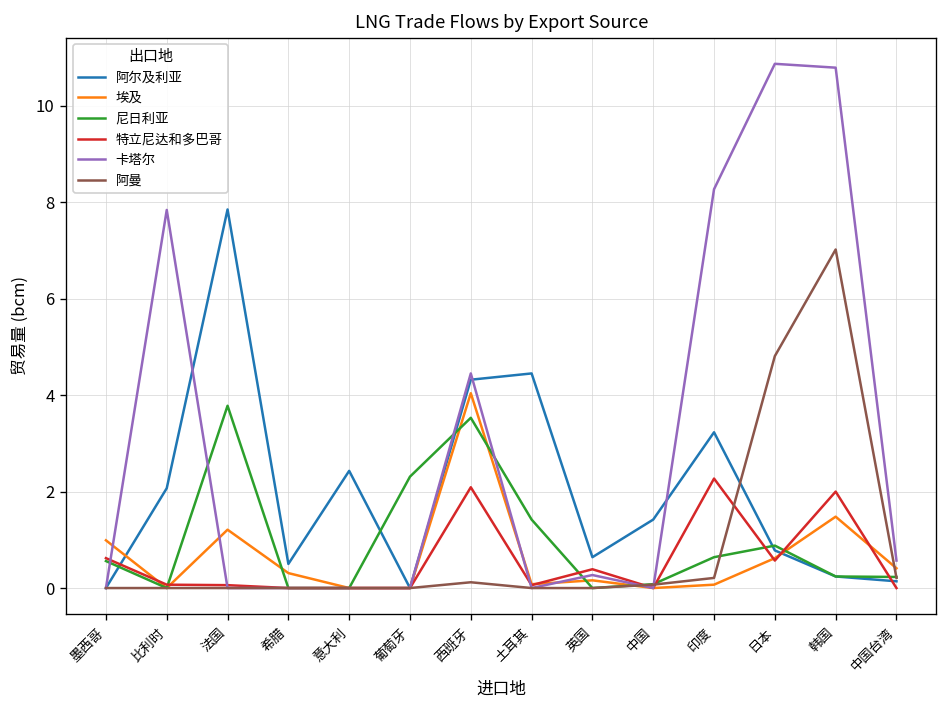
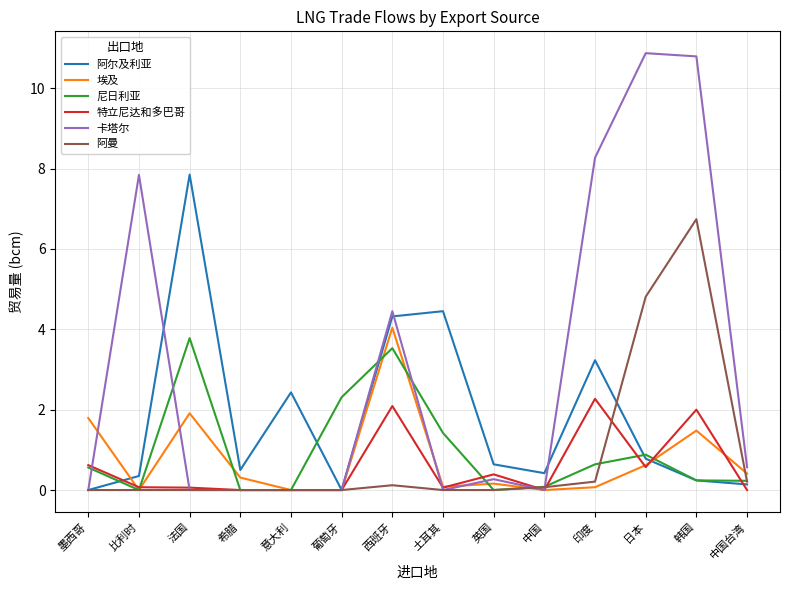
  {
    "阿尔及利亚": {
-     "比利时": 2.1,
+     "比利时": 0.4,
      "法国": 7.9,
      "希腊": 0.5,
      "意大利": 2.4,
      "西班牙": 4.3,
      "土耳其": 4.5,
      "英国": 0.6,
-     "中国": 1.4,
+     "中国": 0.4,
      "印度": 3.2,
      "日本": 0.8,
      "中国台湾": 0.1
    },
    "埃及": {
-     "墨西哥": 1.0,
-     "法国": 1.2,
+     "墨西哥": 1.8,
+     "法国": 1.9,
      "希腊": 0.3,
      "西班牙": 4.0,
      "英国": 0.2,
      "印度": 0.1,
      "韩国": 1.5,
      "中国台湾": 0.4
    },
    "尼日利亚": {
      "法国": 3.8,
      "葡萄牙": 2.3,
      "西班牙": 3.5,
      "土耳其": 1.4,
      "印度": 0.6,
      "日本": 0.9
    },
    "特立尼达和多巴哥": {
      "比利时": 0.1,
      "西班牙": 2.1,
      "英国": 0.4,
      "印度": 2.3,
      "韩国": 2.0,
      "中国台湾": 0.0
    },
    "卡塔尔": {
      "比利时": 7.8,
      "西班牙": 4.5,
      "英国": 0.3,
      "印度": 8.3,
      "日本": 10.9,
      "韩国": 10.8,
      "中国台湾": 0.6
    },
    "阿曼": {
      "西班牙": 0.1,
      "印度": 0.2,
      "日本": 4.8,
-     "韩国": 7.0
+     "韩国": 6.7
    }
  }
